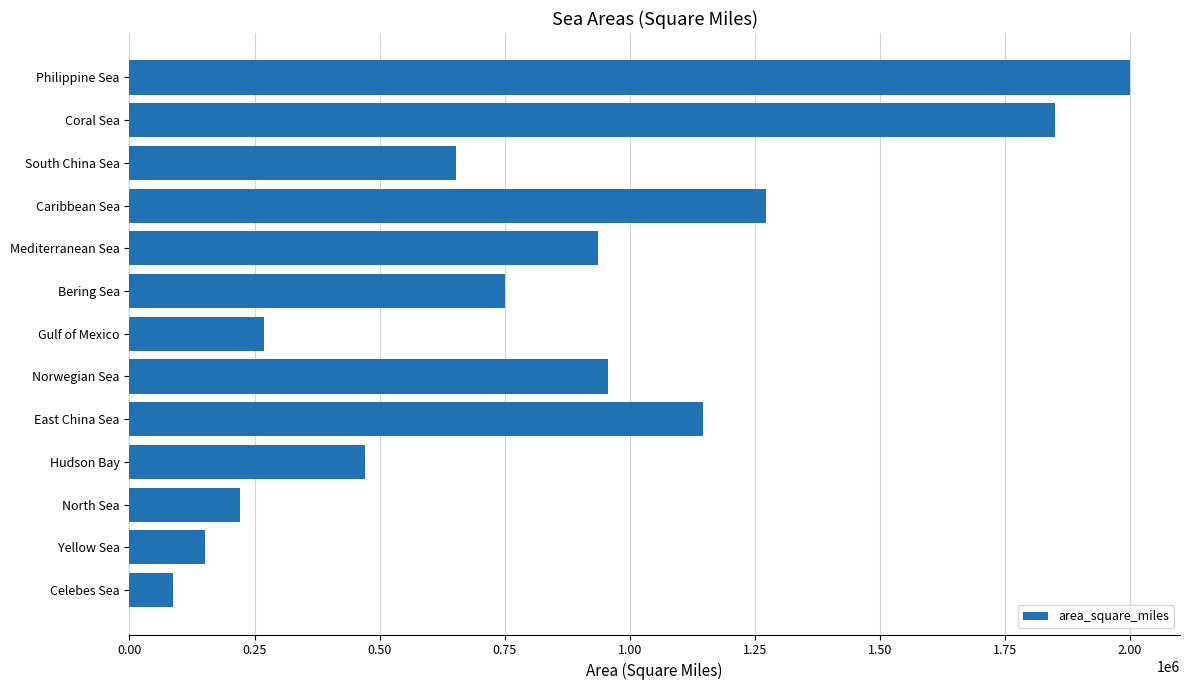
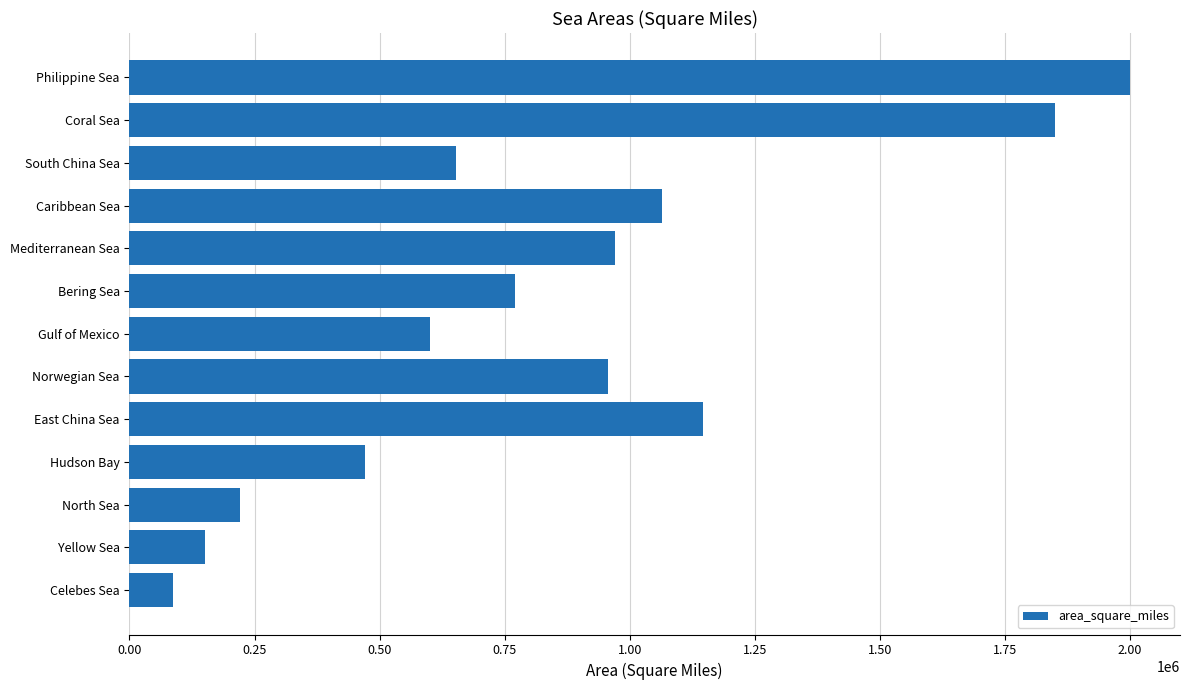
  {
    "Philippine Sea": 2000000,
    "Coral Sea": 1850000,
    "South China Sea": 650000,
-   "Caribbean Sea": 1270000,
-   "Mediterranean Sea": 940000,
-   "Bering Sea": 750000,
-   "Gulf of Mexico": 270000,
+   "Caribbean Sea": 1070000,
+   "Mediterranean Sea": 970000,
+   "Bering Sea": 770000,
+   "Gulf of Mexico": 600000,
    "Norwegian Sea": 960000,
    "East China Sea": 1150000,
    "Hudson Bay": 470000,
    "North Sea": 220000,
    "Yellow Sea": 150000,
    "Celebes Sea": 90000
  }
